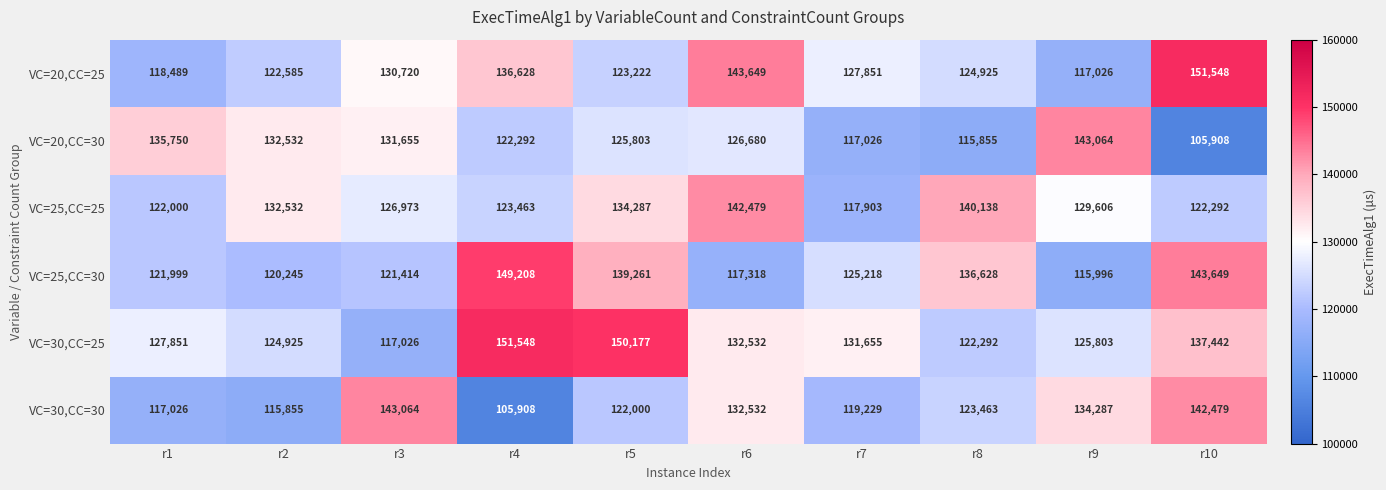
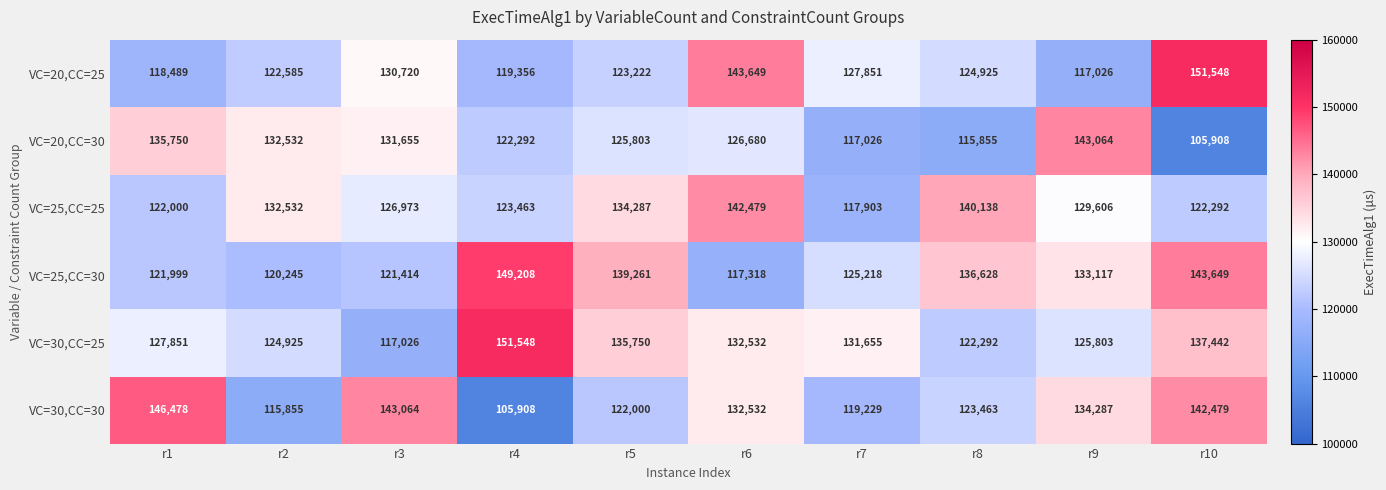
  {
    "VC=20,CC=25": {
      "r1": "118,489",
      "r2": "122,585",
      "r3": "130,720",
-     "r4": "136,628",
+     "r4": "119,356",
      "r5": "123,222",
      "r6": "143,649",
      "r7": "127,851",
      "r8": "124,925",
      "r9": "117,026",
      "r10": "151,548"
    },
    "VC=20,CC=30": {
      "r1": "135,750",
      "r2": "132,532",
      "r3": "131,655",
      "r4": "122,292",
      "r5": "125,803",
      "r6": "126,680",
      "r7": "117,026",
      "r8": "115,855",
      "r9": "143,064",
      "r10": "105,908"
    },
    "VC=25,CC=25": {
      "r1": "122,000",
      "r2": "132,532",
      "r3": "126,973",
      "r4": "123,463",
      "r5": "134,287",
      "r6": "142,479",
      "r7": "117,903",
      "r8": "140,138",
      "r9": "129,606",
      "r10": "122,292"
    },
    "VC=25,CC=30": {
      "r1": "121,999",
      "r2": "120,245",
      "r3": "121,414",
      "r4": "149,208",
      "r5": "139,261",
      "r6": "117,318",
      "r7": "125,218",
      "r8": "136,628",
-     "r9": "115,996",
+     "r9": "133,117",
      "r10": "143,649"
    },
    "VC=30,CC=25": {
      "r1": "127,851",
      "r2": "124,925",
      "r3": "117,026",
      "r4": "151,548",
-     "r5": "150,177",
+     "r5": "135,750",
      "r6": "132,532",
      "r7": "131,655",
      "r8": "122,292",
      "r9": "125,803",
      "r10": "137,442"
    },
    "VC=30,CC=30": {
-     "r1": "117,026",
+     "r1": "146,478",
      "r2": "115,855",
      "r3": "143,064",
      "r4": "105,908",
      "r5": "122,000",
      "r6": "132,532",
      "r7": "119,229",
      "r8": "123,463",
      "r9": "134,287",
      "r10": "142,479"
    }
  }
